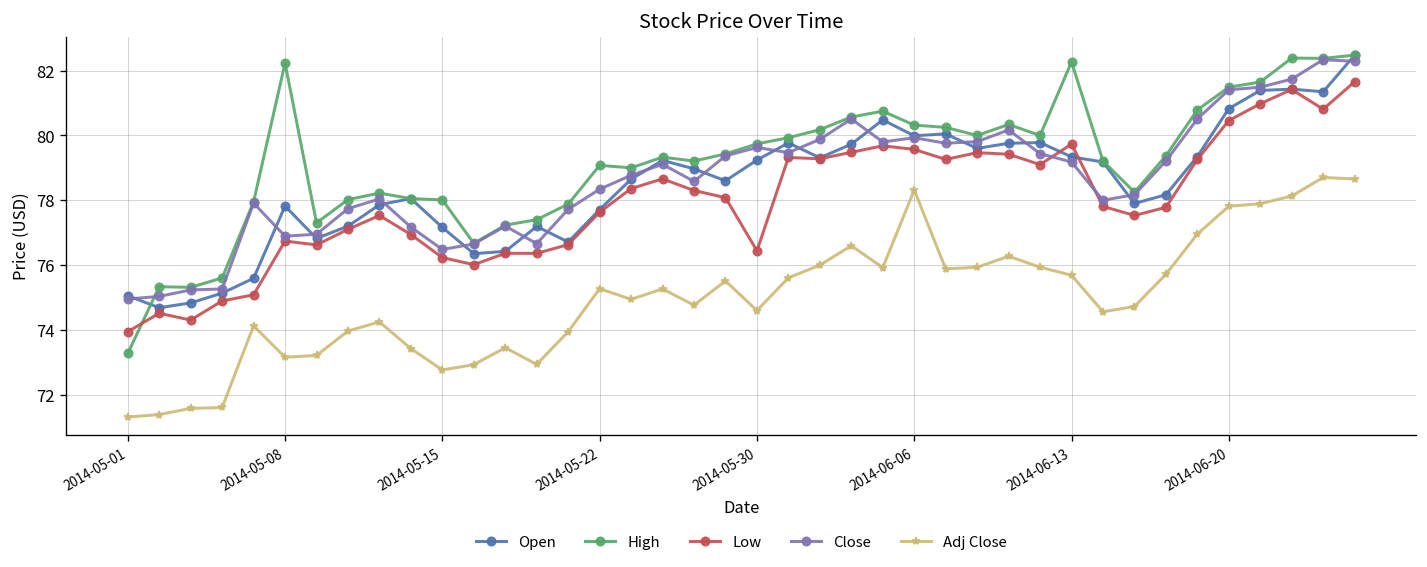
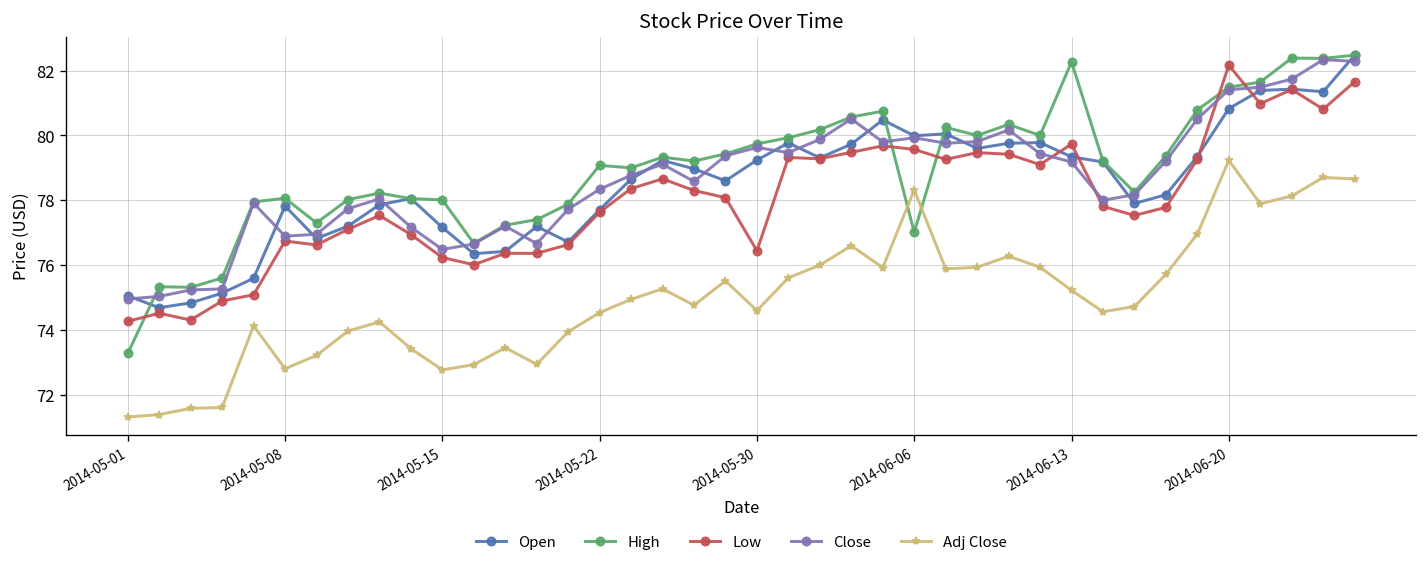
  {
    "High": {
      "2014-05-01": 73.3,
-     "2014-05-08": 82.2,
+     "2014-05-08": 78.1,
      "2014-05-15": 78.0,
      "2014-05-22": 79.1,
      "2014-05-30": 79.7,
-     "2014-06-06": 80.3,
+     "2014-06-06": 77.0,
      "2014-06-13": 82.3
    },
    "Low": {
-     "2014-05-01": 73.9,
+     "2014-05-01": 74.3,
      "2014-05-08": 76.7,
      "2014-05-15": 76.2,
      "2014-05-30": 76.4,
      "2014-06-06": 79.6,
      "2014-06-13": 79.7,
-     "2014-06-20": 80.5
+     "2014-06-20": 82.2
    },
    "Adj Close": {
      "2014-05-01": 71.3,
-     "2014-05-08": 73.2,
+     "2014-05-08": 72.8,
      "2014-05-15": 72.8,
-     "2014-05-22": 75.3,
+     "2014-05-22": 74.5,
      "2014-05-30": 74.6,
      "2014-06-06": 78.3,
-     "2014-06-13": 75.7,
-     "2014-06-20": 77.8
+     "2014-06-13": 75.2,
+     "2014-06-20": 79.2
    }
  }
